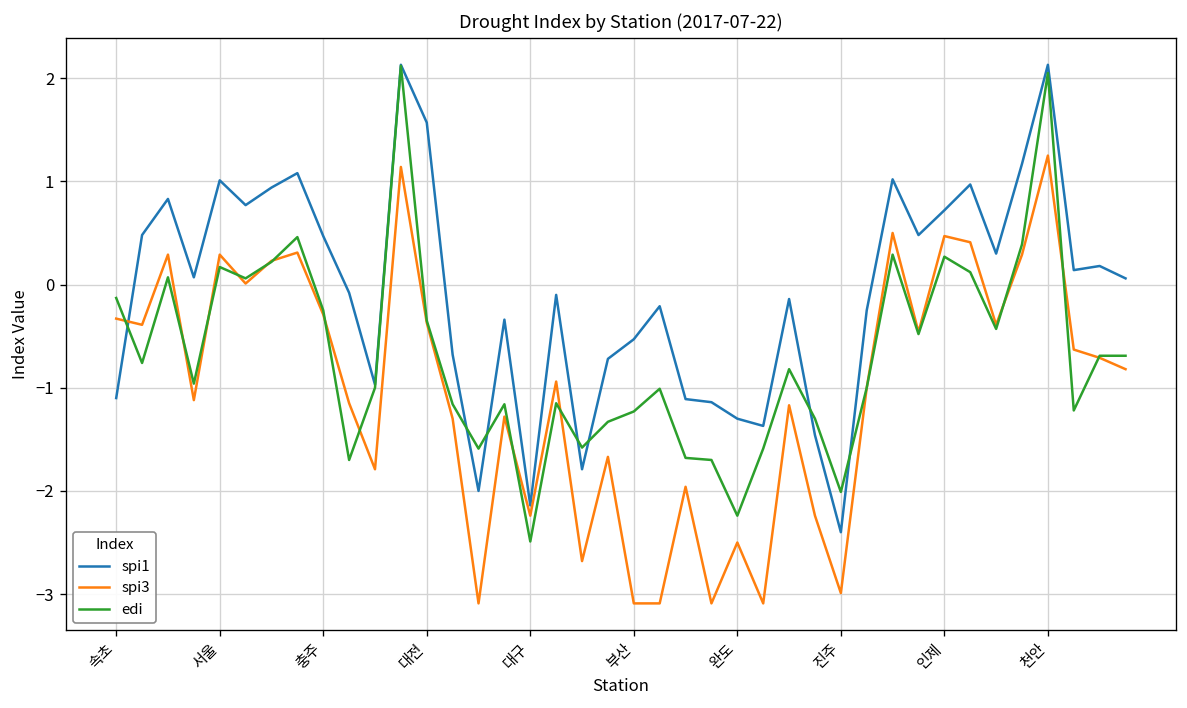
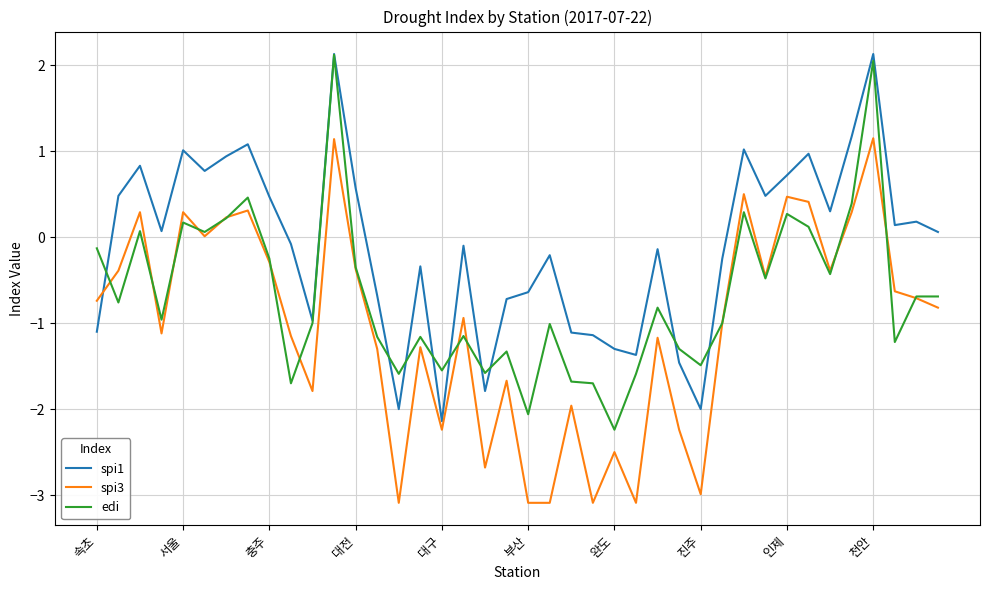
  {
    "spi1": {
      "속초": -1.1,
      "서울": 1.0,
      "충주": 0.5,
-     "대전": 1.6,
+     "대전": 0.6,
      "대구": -2.1,
-     "부산": -0.5,
+     "부산": -0.6,
      "완도": -1.3,
-     "진주": -2.4,
+     "진주": -2.0,
      "인제": 0.7,
      "천안": 2.1
    },
    "spi3": {
-     "속초": -0.3,
+     "속초": -0.7,
      "서울": 0.3,
      "충주": -0.3,
      "대구": -2.2,
      "부산": -3.1,
      "완도": -2.5,
      "진주": -3.0,
      "인제": 0.5,
-     "천안": 1.3
+     "천안": 1.2
    },
    "edi": {
      "속초": -0.1,
      "서울": 0.2,
      "충주": -0.3,
-     "대구": -2.5,
-     "부산": -1.2,
+     "대구": -1.6,
+     "부산": -2.1,
      "완도": -2.2,
-     "진주": -2.0,
+     "진주": -1.5,
      "인제": 0.3,
      "천안": 2.1
    }
  }
